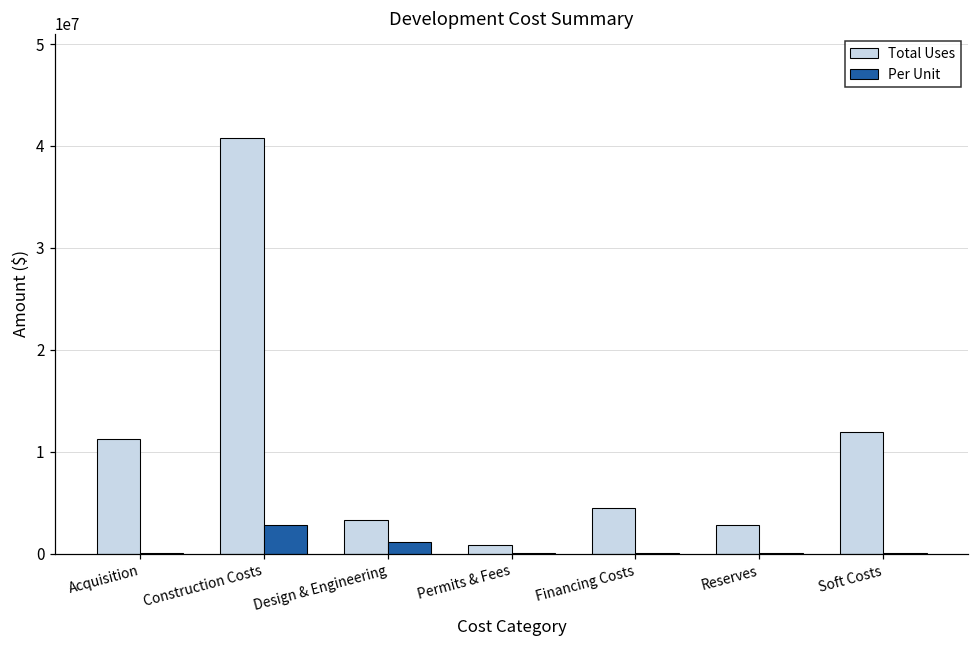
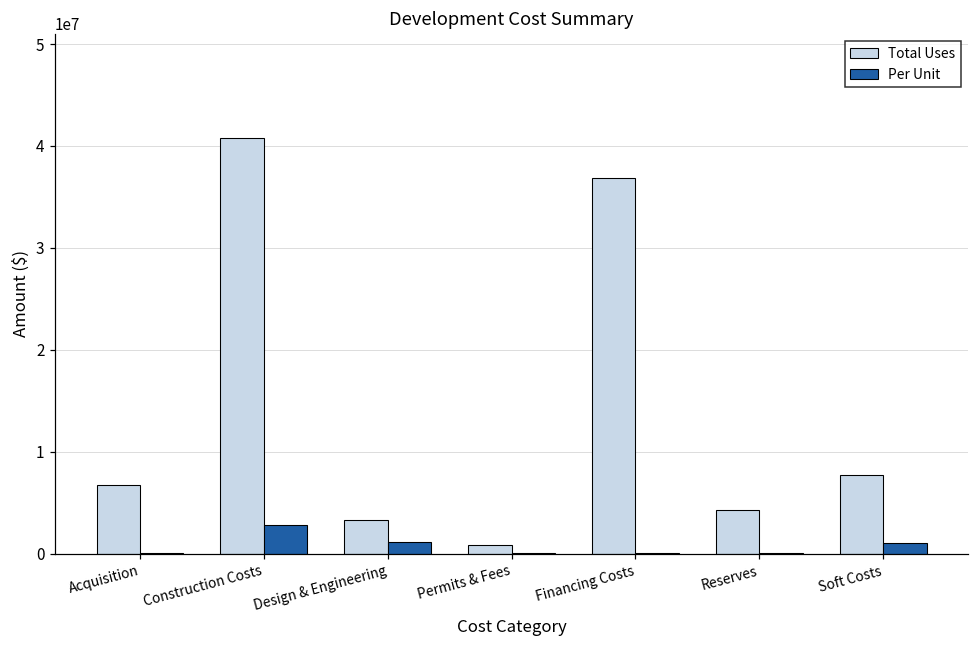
  {
    "Total Uses": {
-     "Acquisition": 11000000,
+     "Acquisition": 7000000,
      "Construction Costs": 41000000,
      "Design & Engineering": 3000000,
      "Permits & Fees": 1000000,
-     "Financing Costs": 4000000,
-     "Reserves": 3000000,
-     "Soft Costs": 12000000
+     "Financing Costs": 37000000,
+     "Reserves": 4000000,
+     "Soft Costs": 8000000
    },
    "Per Unit": {
      "Construction Costs": 3000000,
      "Design & Engineering": 1000000,
-     "Soft Costs": 0
+     "Soft Costs": 1000000
    }
  }
